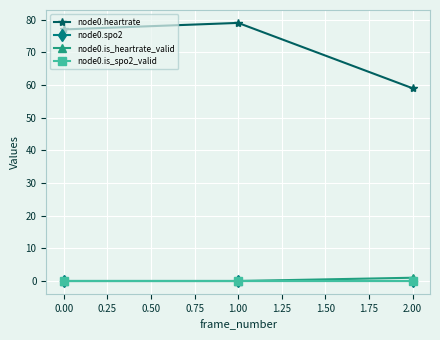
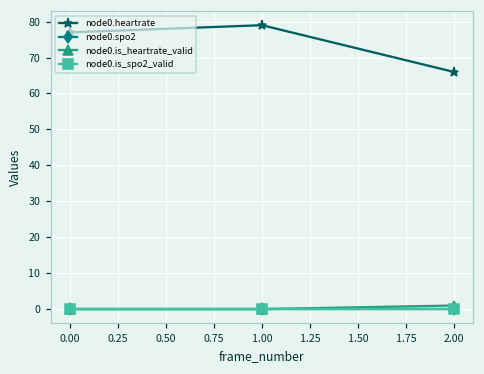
  {
    "node0.heartrate": {
      "1.00": 79,
-     "2.00": 59
+     "2.00": 66
    }
  }
